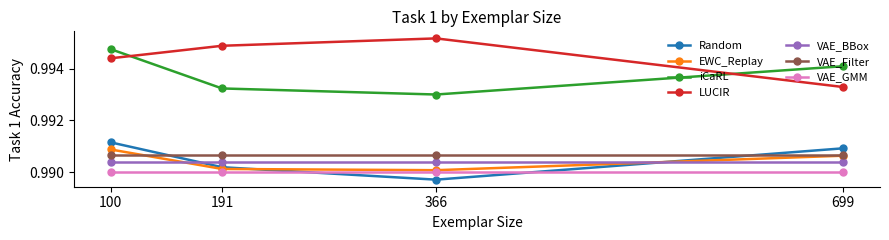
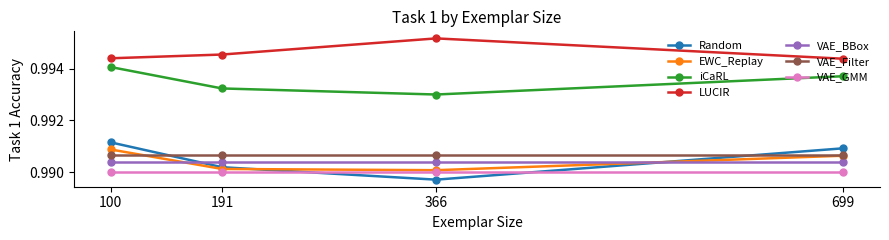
  {
    "Random": {
      "100": 0.9912,
      "366": 0.9897,
      "699": 0.9909
    },
    "EWC_Replay": {
      "100": 0.9909
    },
    "iCaRL": {
-     "100": 0.9947,
+     "100": 0.9941,
      "191": 0.9932,
      "366": 0.9930,
-     "699": 0.9941
+     "699": 0.9937
    },
    "LUCIR": {
      "100": 0.9944,
-     "191": 0.9949,
+     "191": 0.9945,
      "366": 0.9952,
-     "699": 0.9933
+     "699": 0.9944
    },
    "VAE_BBox": {
      "100": 0.9904,
      "191": 0.9904,
      "366": 0.9904,
      "699": 0.9904
    },
    "VAE_Filter": {
      "100": 0.9907,
      "191": 0.9907,
      "366": 0.9907
    },
    "VAE_GMM": {
      "100": 0.9900,
      "191": 0.9900,
      "699": 0.9900
    }
  }
